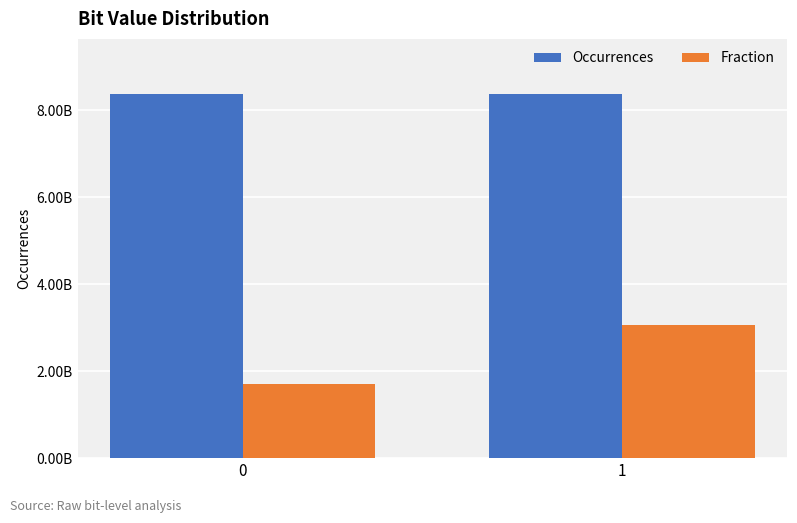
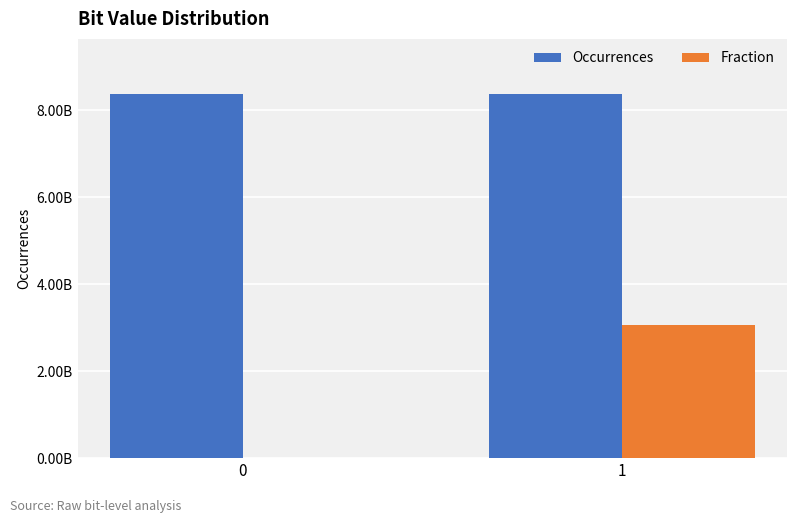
  {
    "Occurrences": {
      "0": 8400000000,
      "1": 8400000000
    },
    "Fraction": {
-     "0": 1700000000,
+     "0": 0,
      "1": 3100000000
    }
  }
